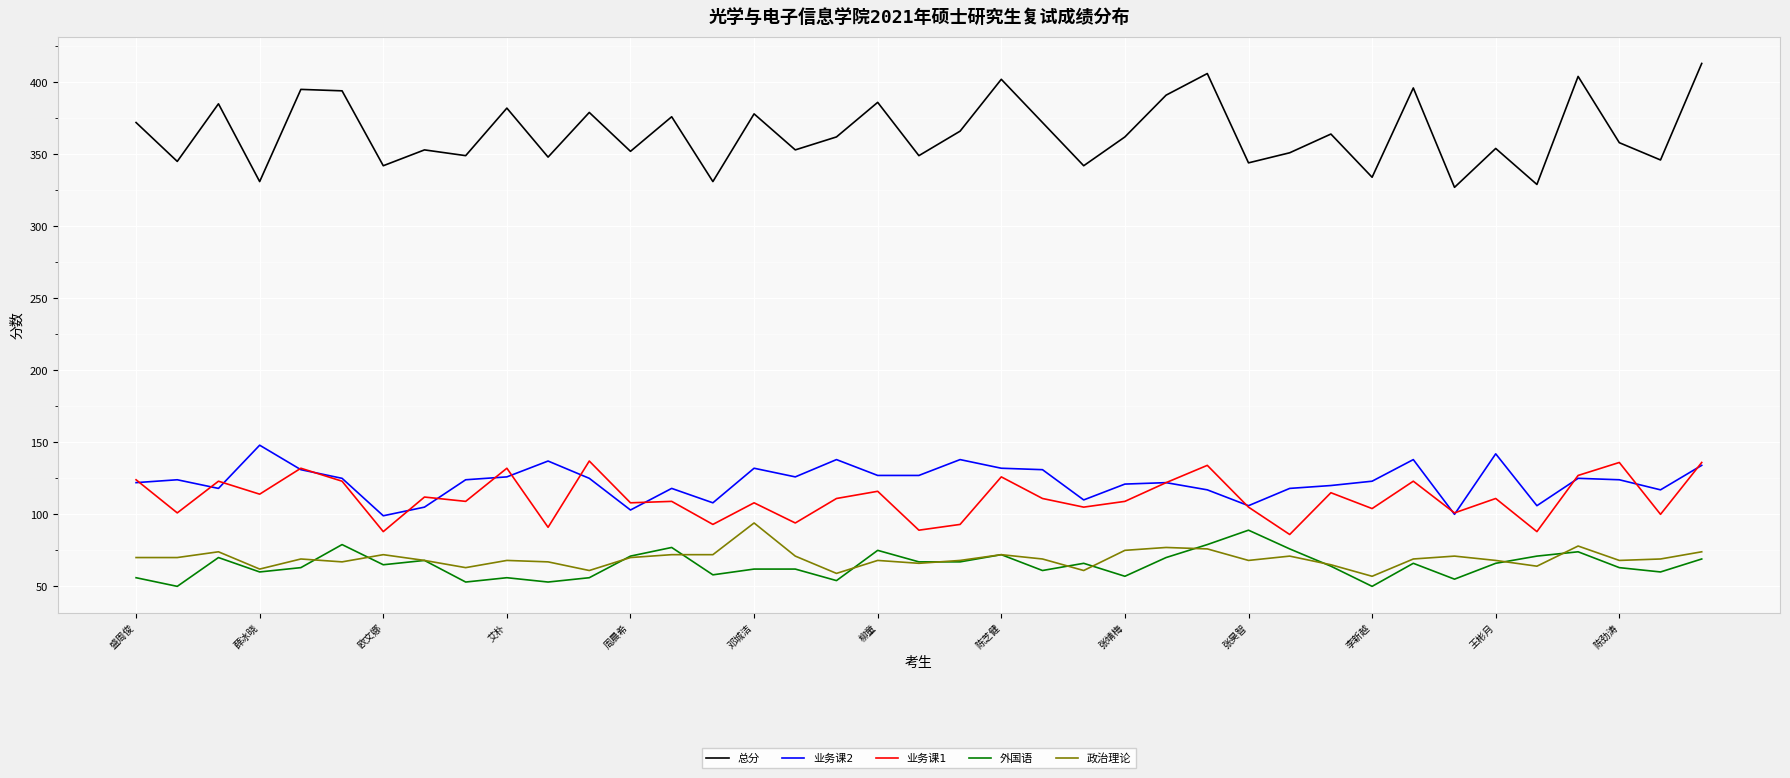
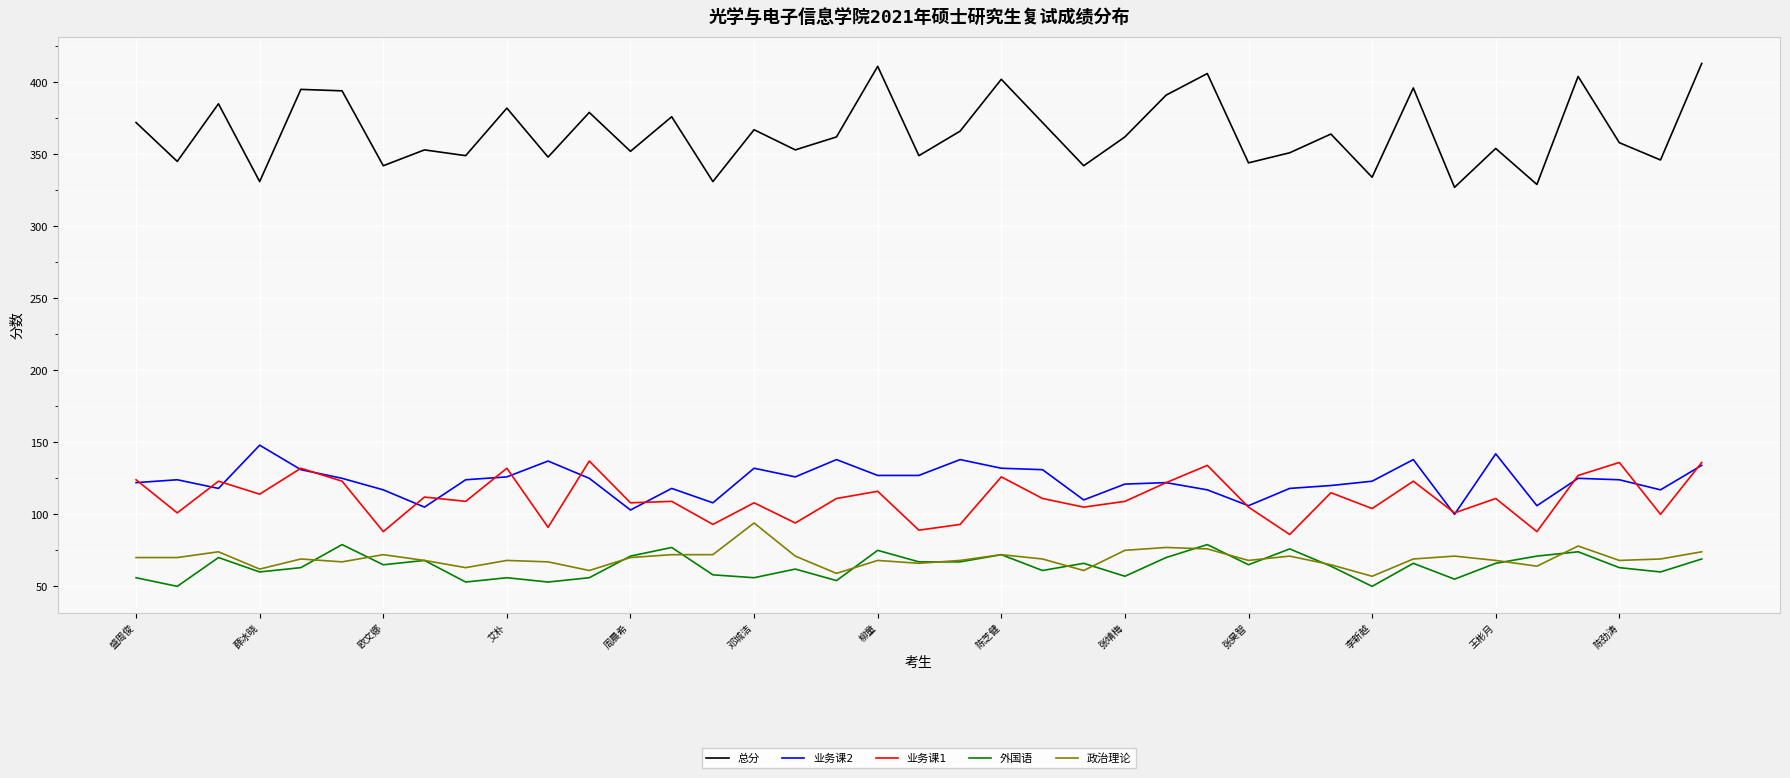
  {
    "总分": {
      "盛周俊": 372,
      "薛冰晓": 331,
      "欧文娜": 342,
      "艾朴": 382,
      "周晨希": 352,
-     "邓城洁": 378,
-     "柳童": 386,
+     "邓城洁": 367,
+     "柳童": 411,
      "陈芝健": 402,
      "张靖梅": 362,
      "张昊智": 344,
      "李新越": 334,
      "王彬月": 354,
      "陈劲涛": 358
    },
    "业务课2": {
      "盛周俊": 122,
      "薛冰晓": 148,
-     "欧文娜": 99,
+     "欧文娜": 117,
      "艾朴": 126,
      "周晨希": 103,
      "邓城洁": 132,
      "柳童": 127,
      "陈芝健": 132,
      "张靖梅": 121,
      "李新越": 123,
      "王彬月": 142,
      "陈劲涛": 124
    },
    "业务课1": {
      "盛周俊": 124,
      "薛冰晓": 114,
      "欧文娜": 88,
      "艾朴": 132,
      "周晨希": 108,
      "邓城洁": 108,
      "柳童": 116,
      "陈芝健": 126,
      "张靖梅": 109,
      "李新越": 104,
      "王彬月": 111,
      "陈劲涛": 136
    },
    "外国语": {
      "盛周俊": 56,
      "薛冰晓": 60,
      "欧文娜": 65,
      "艾朴": 56,
-     "邓城洁": 62,
+     "邓城洁": 56,
      "柳童": 75,
      "张靖梅": 57,
-     "张昊智": 89,
+     "张昊智": 65,
      "李新越": 50,
      "王彬月": 66,
      "陈劲涛": 63
    },
    "政治理论": {
      "盛周俊": 70,
      "薛冰晓": 62,
      "欧文娜": 72,
      "艾朴": 68,
      "邓城洁": 94,
      "柳童": 68,
      "张靖梅": 75,
      "张昊智": 68,
      "李新越": 57,
      "王彬月": 68,
      "陈劲涛": 68
    }
  }
